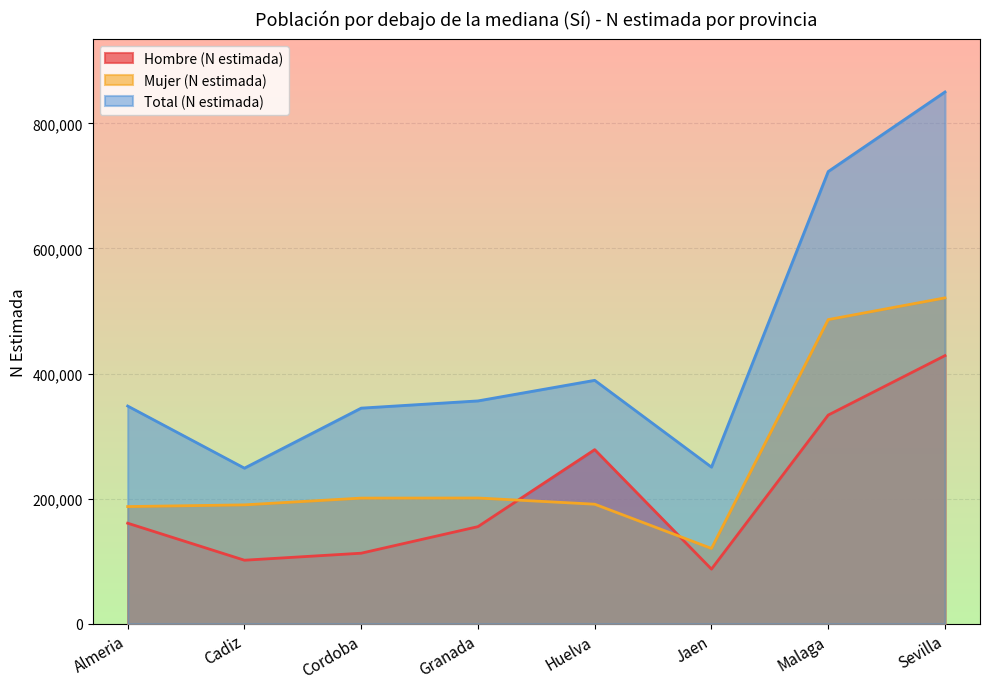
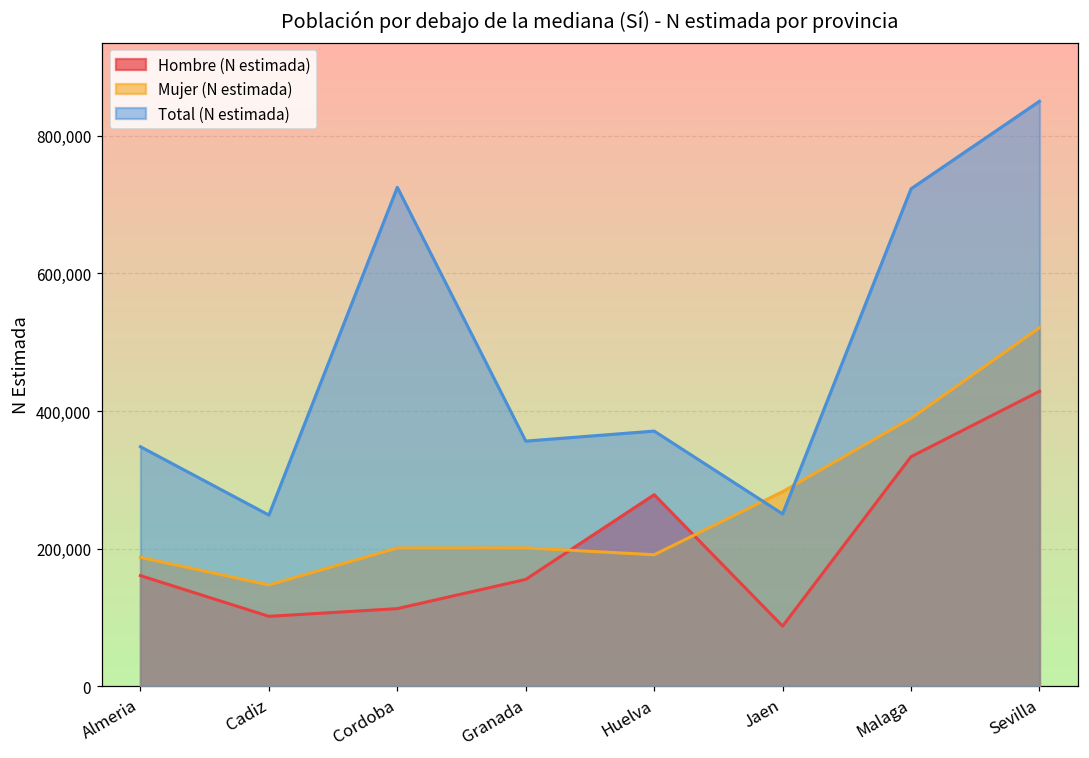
  {
    "Hombre (N estimada)": {
      "Almeria": "160,000",
      "Cadiz": "100,000",
      "Cordoba": "110,000",
      "Granada": "160,000",
      "Huelva": "280,000",
      "Jaen": "90,000",
      "Malaga": "330,000",
      "Sevilla": "430,000"
    },
    "Mujer (N estimada)": {
      "Almeria": "190,000",
-     "Cadiz": "190,000",
+     "Cadiz": "150,000",
      "Cordoba": "200,000",
      "Granada": "200,000",
      "Huelva": "190,000",
-     "Jaen": "120,000",
-     "Malaga": "490,000",
+     "Jaen": "280,000",
+     "Malaga": "390,000",
      "Sevilla": "520,000"
    },
    "Total (N estimada)": {
      "Almeria": "350,000",
      "Cadiz": "250,000",
-     "Cordoba": "340,000",
+     "Cordoba": "730,000",
      "Granada": "360,000",
-     "Huelva": "390,000",
+     "Huelva": "370,000",
      "Jaen": "250,000",
      "Malaga": "720,000",
      "Sevilla": "850,000"
    }
  }
